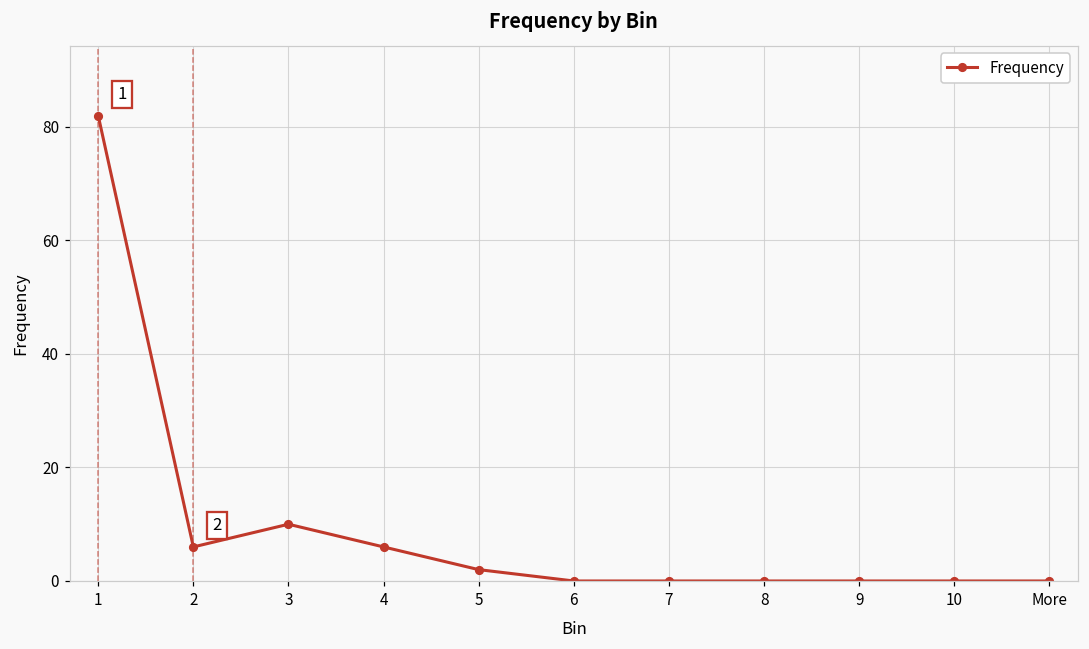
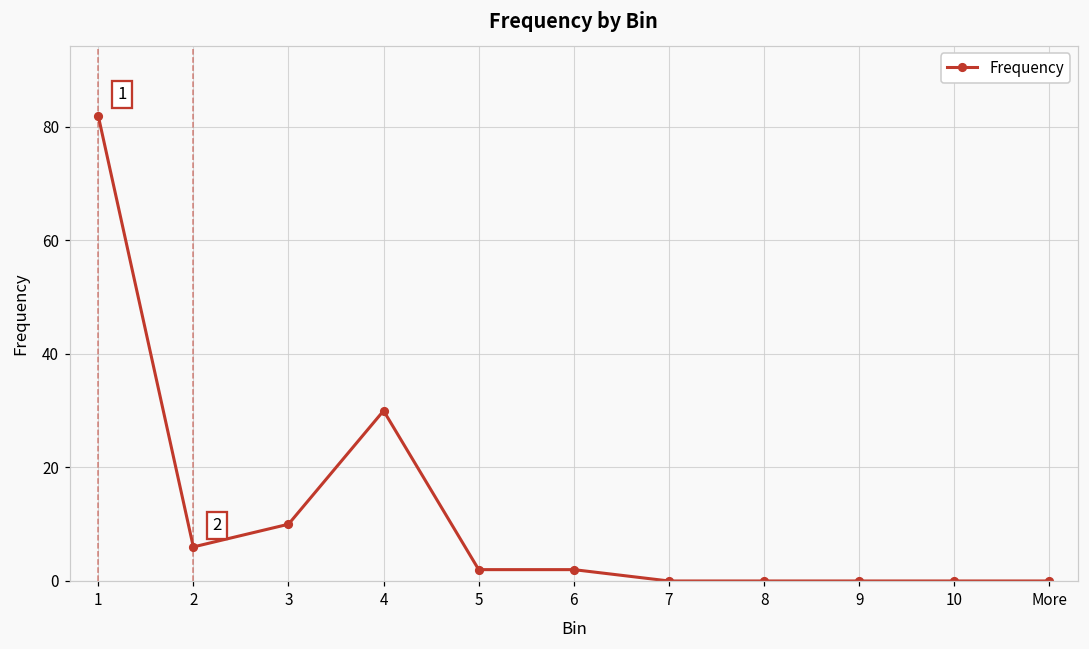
  {
    "3": 10,
-   "4": 6,
+   "4": 30,
    "5": 2,
-   "6": 0,
+   "6": 2,
    "7": 0,
    "8": 0,
    "9": 0,
    "10": 0,
    "More": 0
  }
